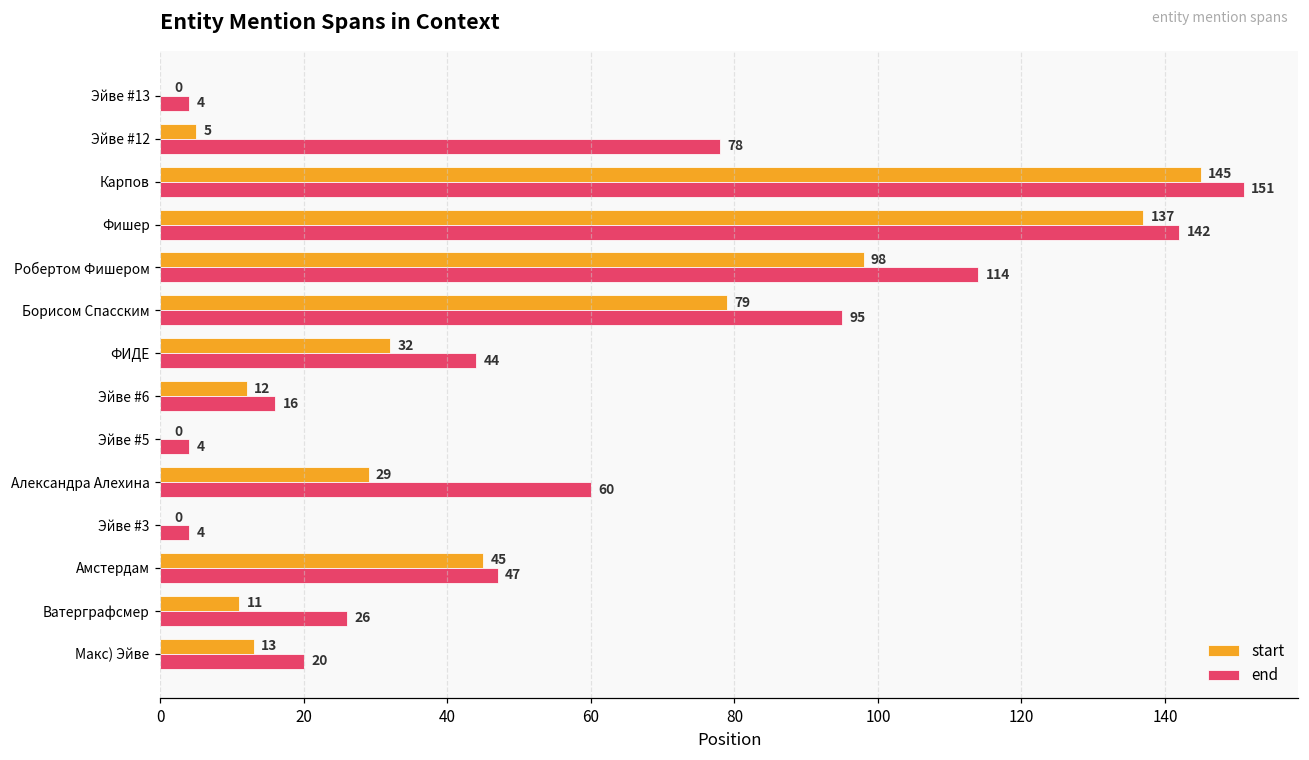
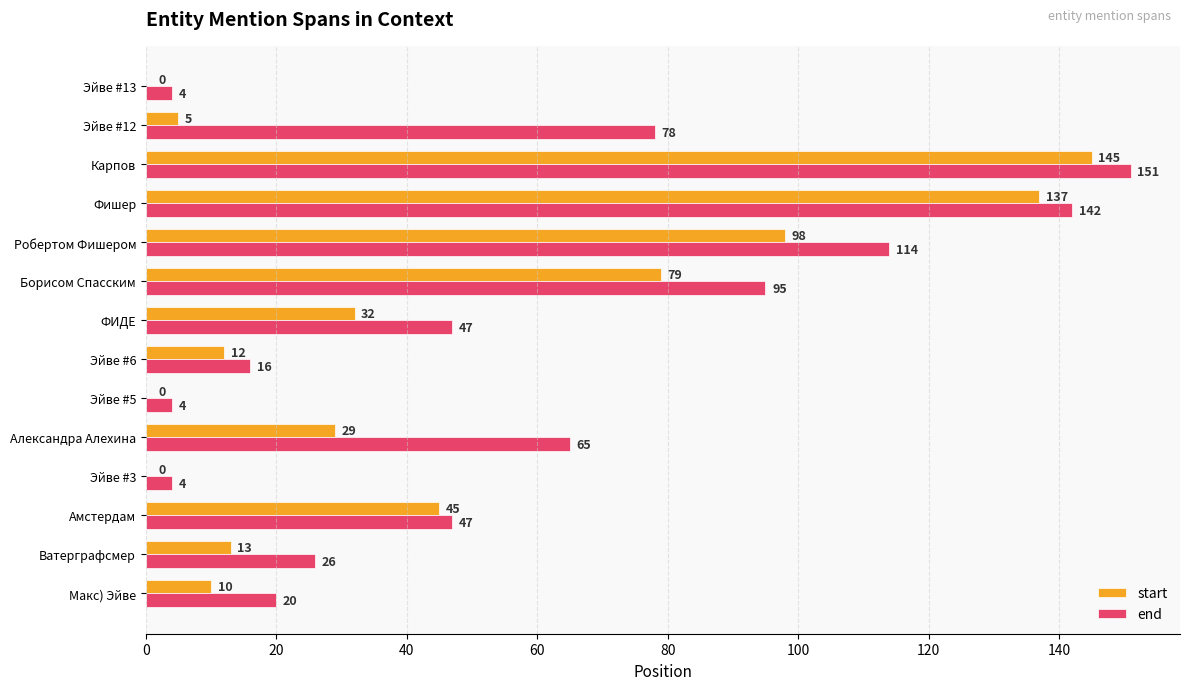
  {
    "start": {
      "Эйве #13": 0,
      "Эйве #12": 5,
      "Карпов": 145,
      "Фишер": 137,
      "Робертом Фишером": 98,
      "Борисом Спасским": 79,
      "ФИДЕ": 32,
      "Эйве #6": 12,
      "Эйве #5": 0,
      "Александра Алехина": 29,
      "Эйве #3": 0,
      "Амстердам": 45,
-     "Ватерграфсмер": 11,
-     "Макс) Эйве": 13
+     "Ватерграфсмер": 13,
+     "Макс) Эйве": 10
    },
    "end": {
      "Эйве #13": 4,
      "Эйве #12": 78,
      "Карпов": 151,
      "Фишер": 142,
      "Робертом Фишером": 114,
      "Борисом Спасским": 95,
-     "ФИДЕ": 44,
+     "ФИДЕ": 47,
      "Эйве #6": 16,
      "Эйве #5": 4,
-     "Александра Алехина": 60,
+     "Александра Алехина": 65,
      "Эйве #3": 4,
      "Амстердам": 47,
      "Ватерграфсмер": 26,
      "Макс) Эйве": 20
    }
  }
